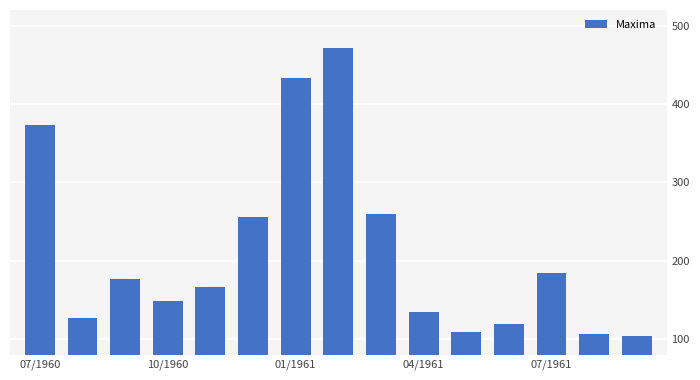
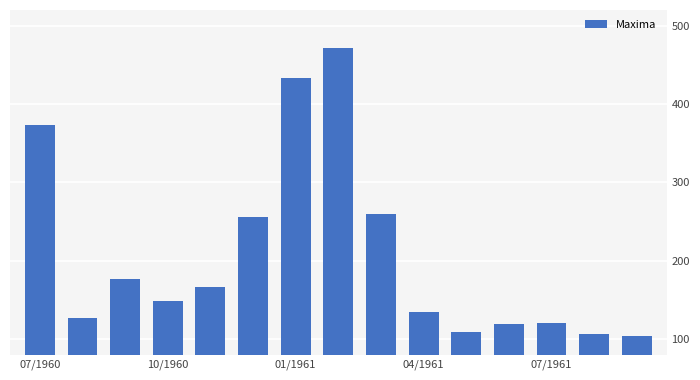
  {
    "07/1960": 370,
    "10/1960": 150,
    "01/1961": 430,
    "04/1961": 130,
-   "07/1961": 180
+   "07/1961": 120
  }
